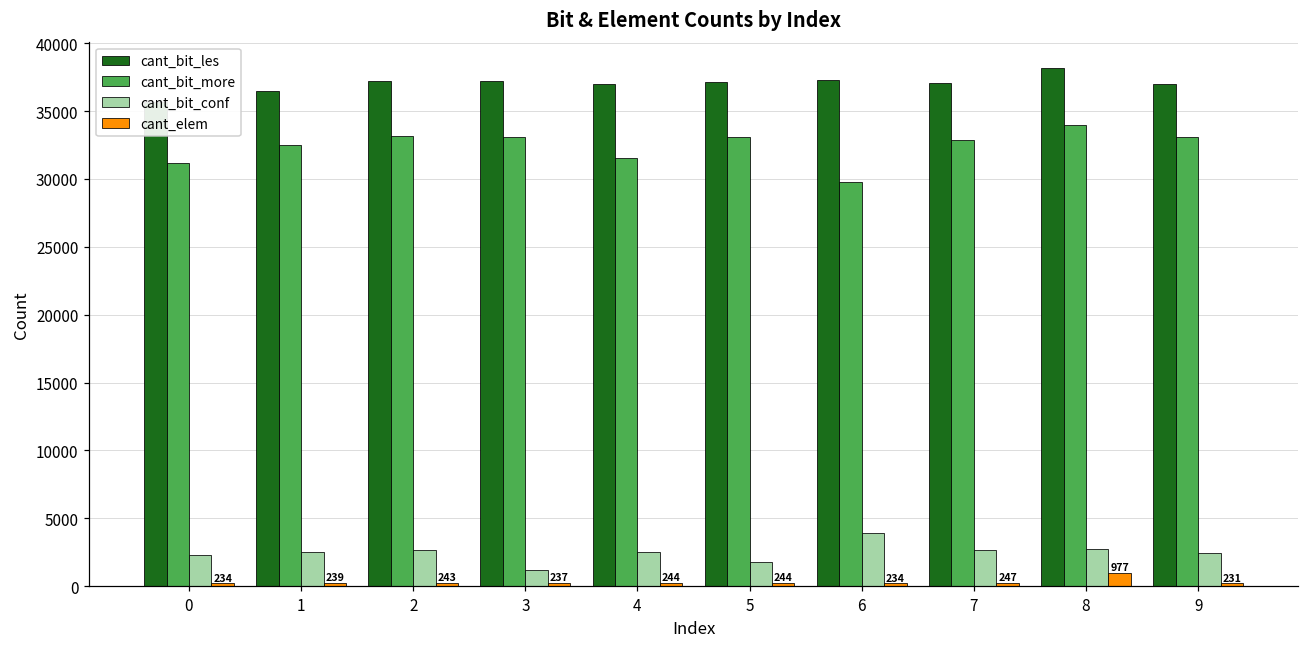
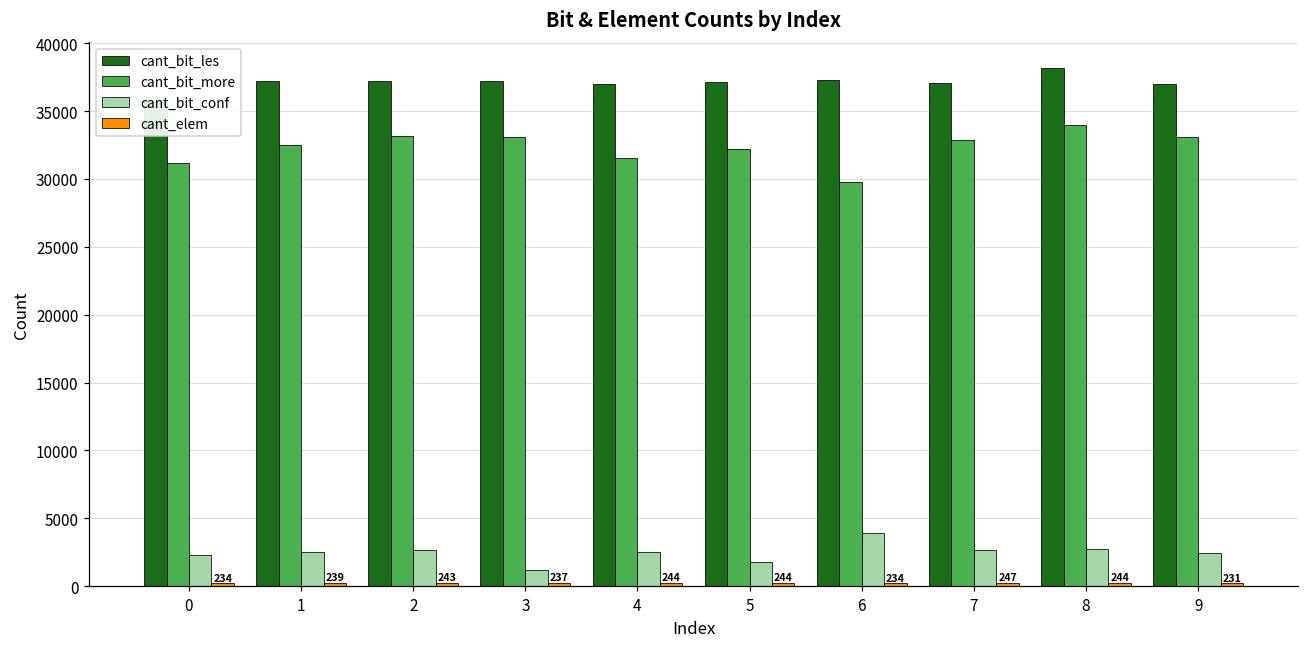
  {
    "cant_bit_les": {
-     "1": 36500,
+     "1": 37300,
      "2": 37200,
      "3": 37300,
      "4": 37000,
      "5": 37100,
      "6": 37300,
      "7": 37100,
      "8": 38200,
      "9": 37000
    },
    "cant_bit_more": {
      "0": 31200,
      "1": 32500,
      "2": 33100,
      "3": 33100,
      "4": 31500,
-     "5": 33100,
+     "5": 32200,
      "6": 29800,
      "7": 32900,
      "8": 34000,
      "9": 33100
    },
    "cant_bit_conf": {
      "0": 2300,
      "1": 2500,
      "2": 2600,
      "3": 1200,
      "4": 2500,
      "5": 1800,
      "6": 3900,
      "7": 2700,
      "8": 2700,
      "9": 2400
    },
    "cant_elem": {
      "0": 234,
      "1": 239,
      "2": 243,
      "3": 237,
      "4": 244,
      "5": 244,
      "6": 234,
      "7": 247,
-     "8": 977,
+     "8": 244,
      "9": 231
    }
  }
